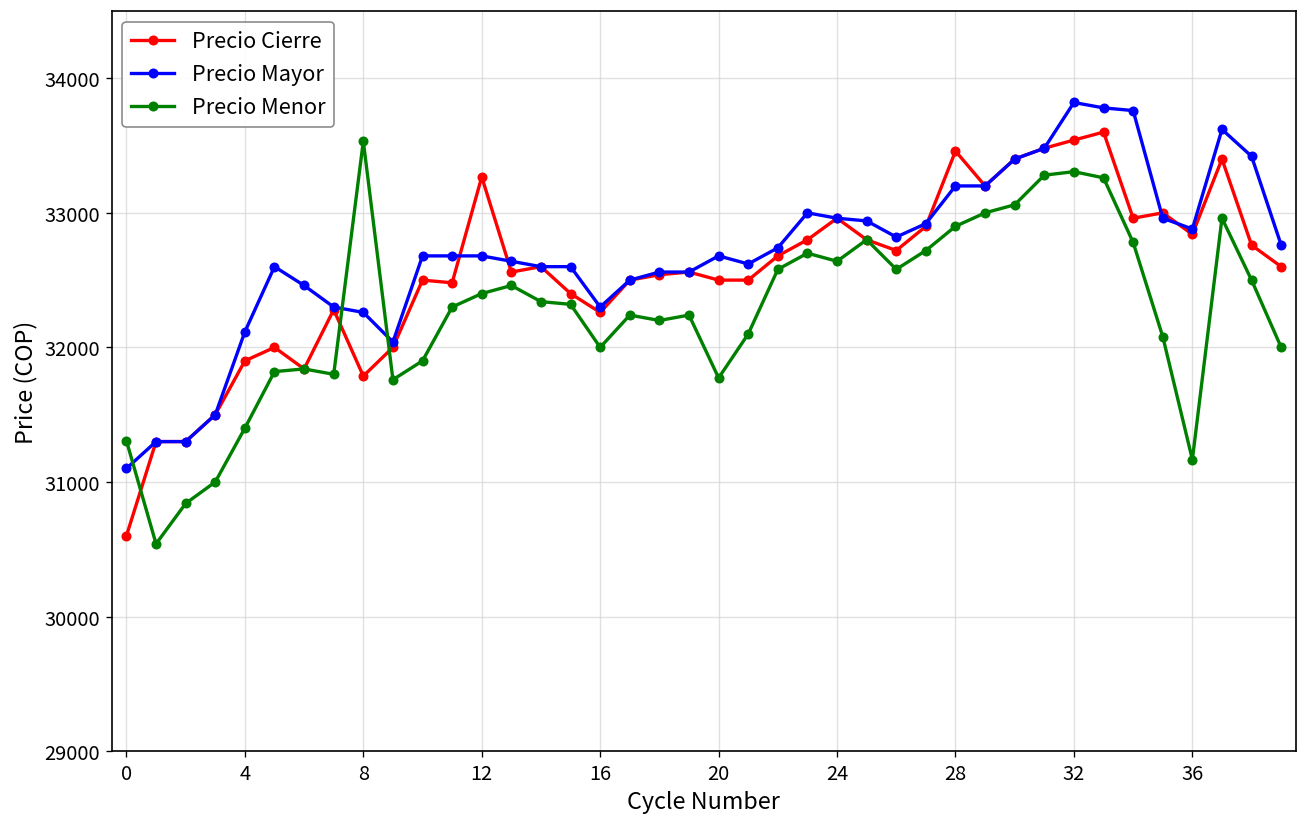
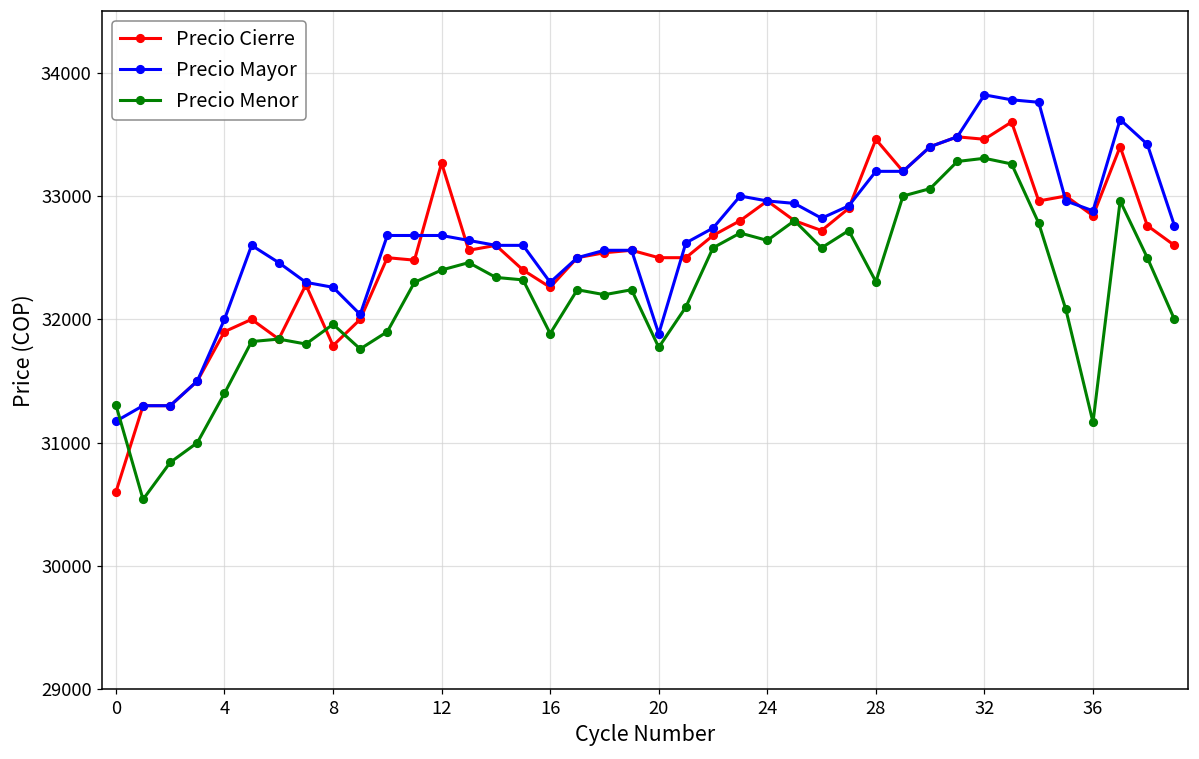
  {
    "Precio Cierre": {
      "0": 30600,
      "4": 31900,
      "8": 31790,
      "12": 33270,
      "16": 32260,
      "20": 32500,
      "28": 33460,
-     "32": 33540,
+     "32": 33460,
      "36": 32840
    },
    "Precio Mayor": {
-     "0": 31100,
-     "4": 32120,
+     "0": 31170,
+     "4": 32000,
      "8": 32260,
      "12": 32680,
      "16": 32300,
-     "20": 32680,
+     "20": 31880,
      "28": 33200,
      "32": 33820,
      "36": 32880
    },
    "Precio Menor": {
      "0": 31310,
      "4": 31400,
-     "8": 33530,
+     "8": 31960,
      "12": 32400,
-     "16": 32000,
+     "16": 31890,
      "20": 31770,
      "24": 32640,
-     "28": 32900,
+     "28": 32310,
      "32": 33310,
      "36": 31170
    }
  }
